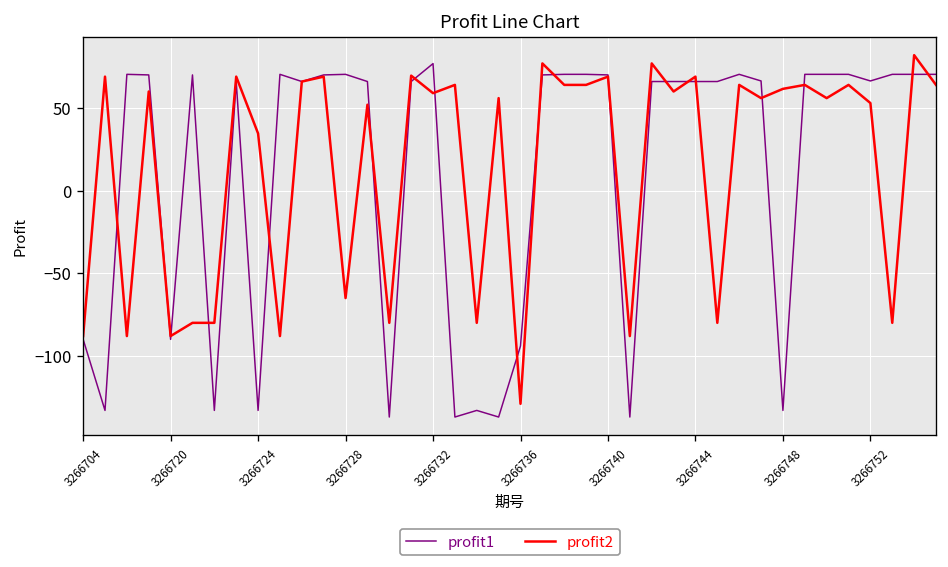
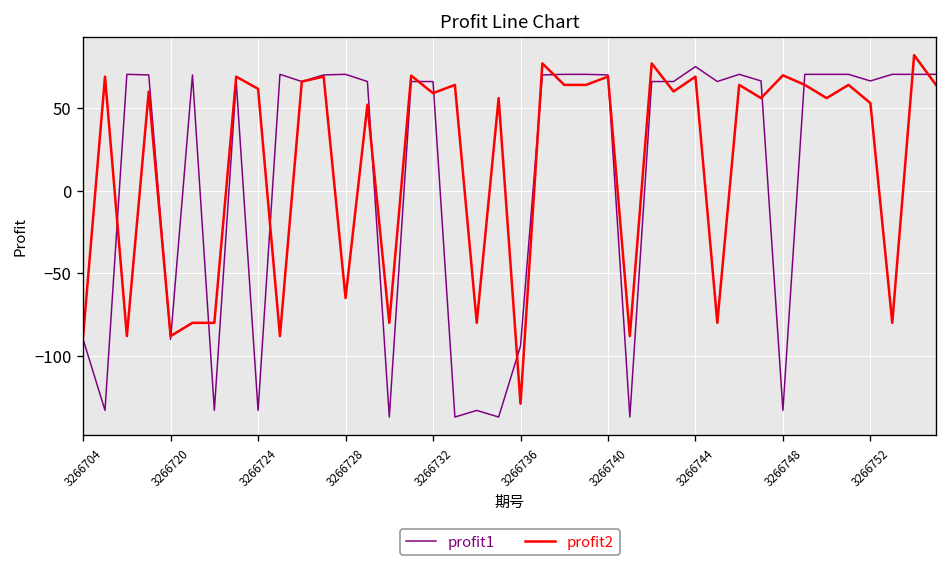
  {
    "profit1": {
      "3266704": -90,
      "3266720": -90,
      "3266724": -133,
      "3266728": 70,
-     "3266732": 77,
+     "3266732": 66,
      "3266736": -94,
-     "3266744": 66,
+     "3266744": 75,
      "3266748": -133,
      "3266752": 66
    },
    "profit2": {
      "3266704": -88,
      "3266720": -88,
-     "3266724": 35,
+     "3266724": 62,
      "3266728": -65,
      "3266732": 59,
      "3266736": -129,
      "3266744": 69,
-     "3266748": 62,
+     "3266748": 70,
      "3266752": 53
    }
  }
